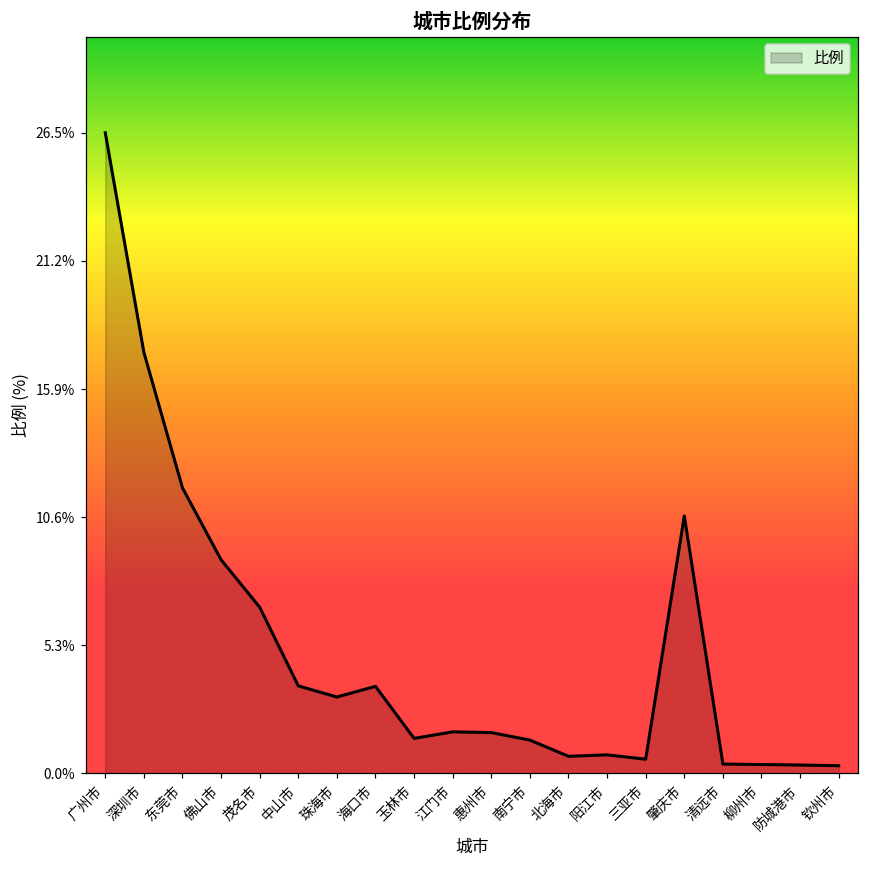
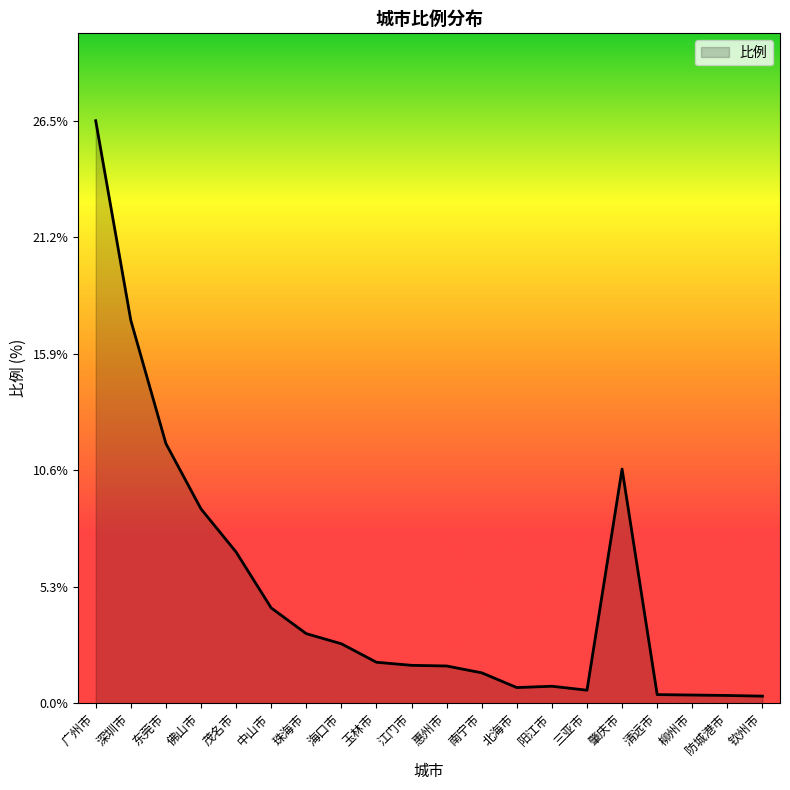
  {
    "广州市": "26.5%",
    "深圳市": "17.4%",
    "东莞市": "11.8%",
    "佛山市": "8.8%",
    "茂名市": "6.9%",
-   "中山市": "3.6%",
+   "中山市": "4.3%",
    "珠海市": "3.2%",
-   "海口市": "3.6%",
-   "玉林市": "1.5%",
+   "海口市": "2.7%",
+   "玉林市": "1.9%",
    "江门市": "1.7%",
    "惠州市": "1.7%",
    "南宁市": "1.4%",
    "北海市": "0.7%",
    "阳江市": "0.8%",
    "三亚市": "0.6%",
    "肇庆市": "10.6%",
    "清远市": "0.4%",
    "柳州市": "0.4%",
    "防城港市": "0.4%",
    "钦州市": "0.3%"
  }
